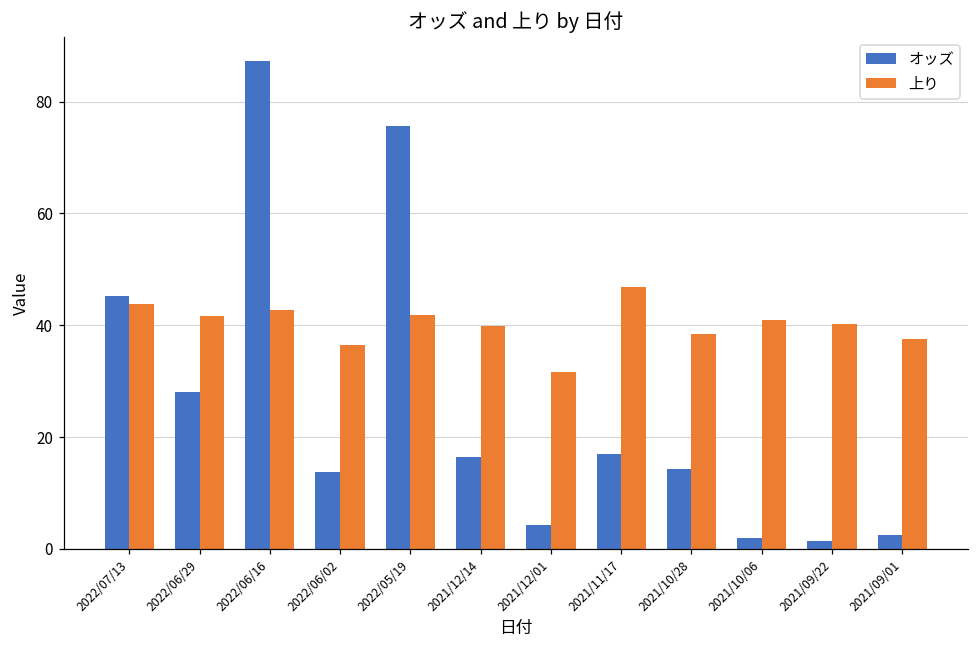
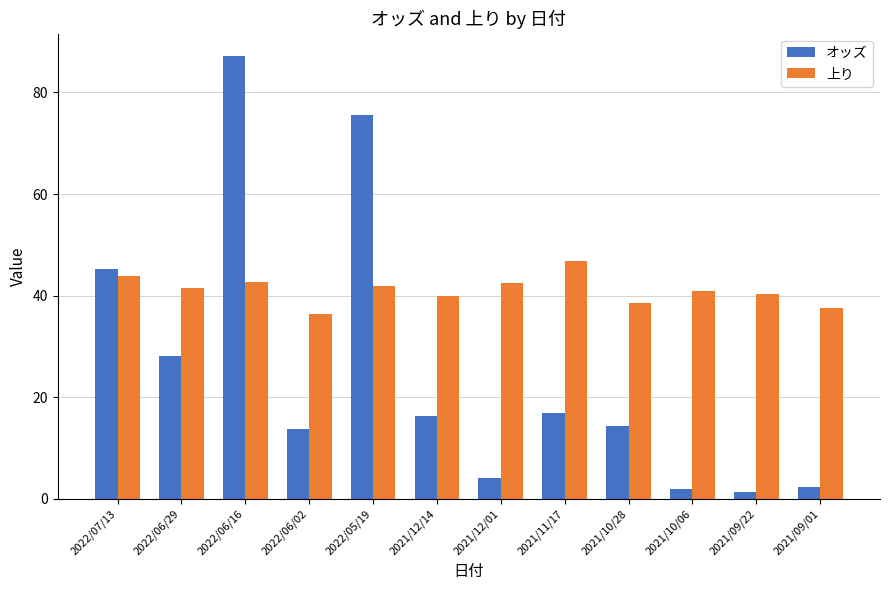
  {
    "オッズ": {
      "2022/07/13": 45,
      "2022/06/29": 28,
      "2022/06/16": 87,
      "2022/06/02": 14,
      "2022/05/19": 76,
      "2021/12/14": 16,
      "2021/12/01": 4,
      "2021/11/17": 17,
      "2021/10/28": 14,
      "2021/10/06": 2,
      "2021/09/22": 1,
      "2021/09/01": 2
    },
    "上り": {
      "2022/07/13": 44,
      "2022/06/29": 42,
      "2022/06/16": 43,
      "2022/06/02": 36,
      "2022/05/19": 42,
      "2021/12/14": 40,
-     "2021/12/01": 32,
+     "2021/12/01": 42,
      "2021/11/17": 47,
      "2021/10/28": 39,
      "2021/10/06": 41,
      "2021/09/22": 40,
      "2021/09/01": 38
    }
  }
